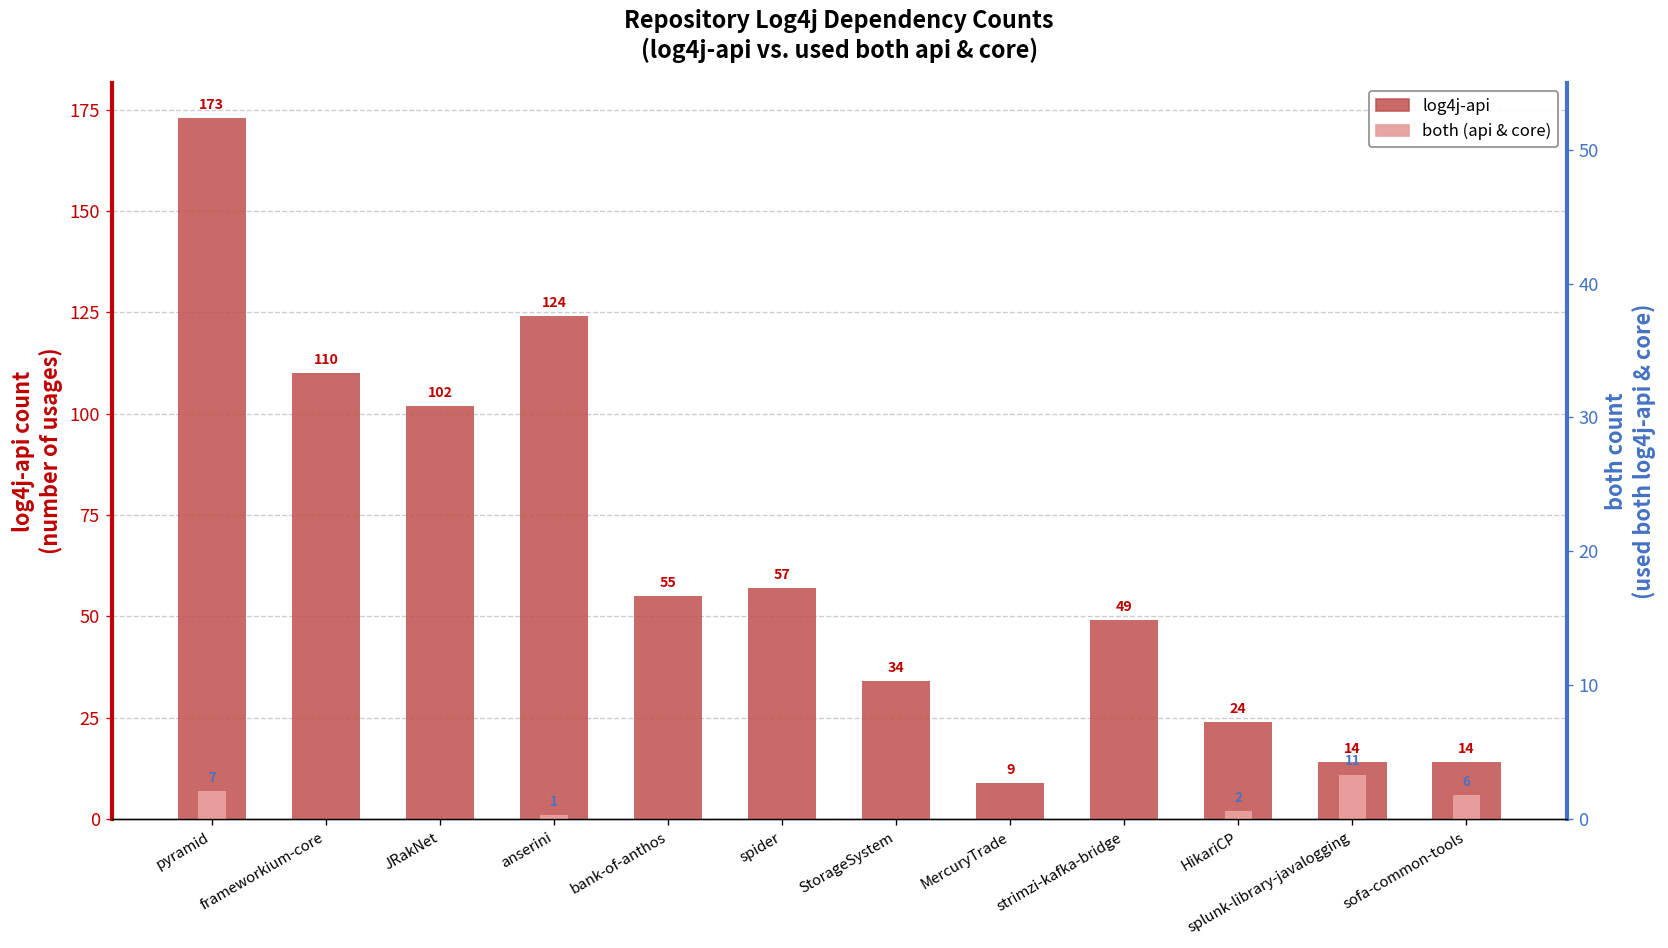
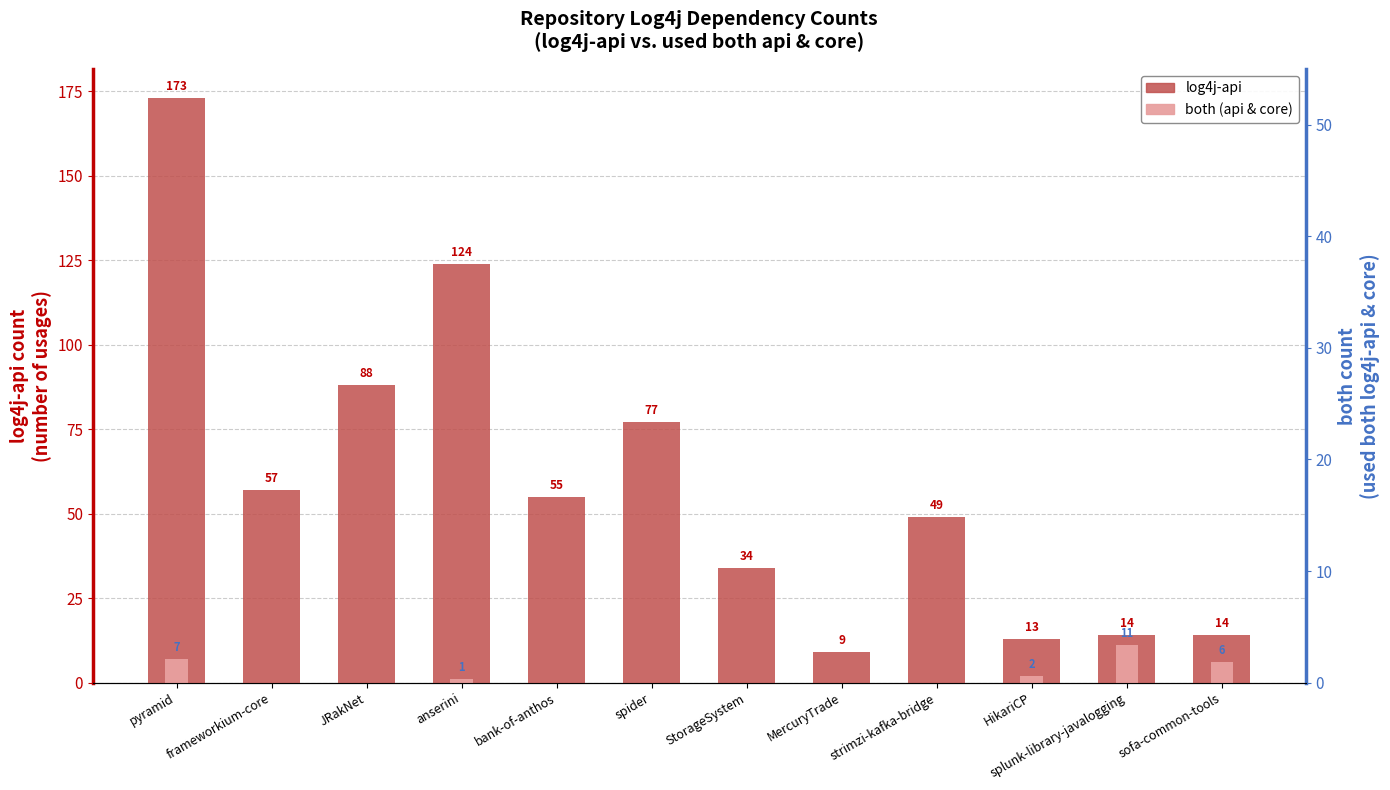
  {
    "log4j-api": {
      "pyramid": 173,
-     "frameworkium-core": 110,
-     "JRakNet": 102,
+     "frameworkium-core": 57,
+     "JRakNet": 88,
      "anserini": 124,
      "bank-of-anthos": 55,
-     "spider": 57,
+     "spider": 77,
      "StorageSystem": 34,
      "MercuryTrade": 9,
      "strimzi-kafka-bridge": 49,
-     "HikariCP": 24,
+     "HikariCP": 13,
      "sofa-common-tools": 14
    }
  }
